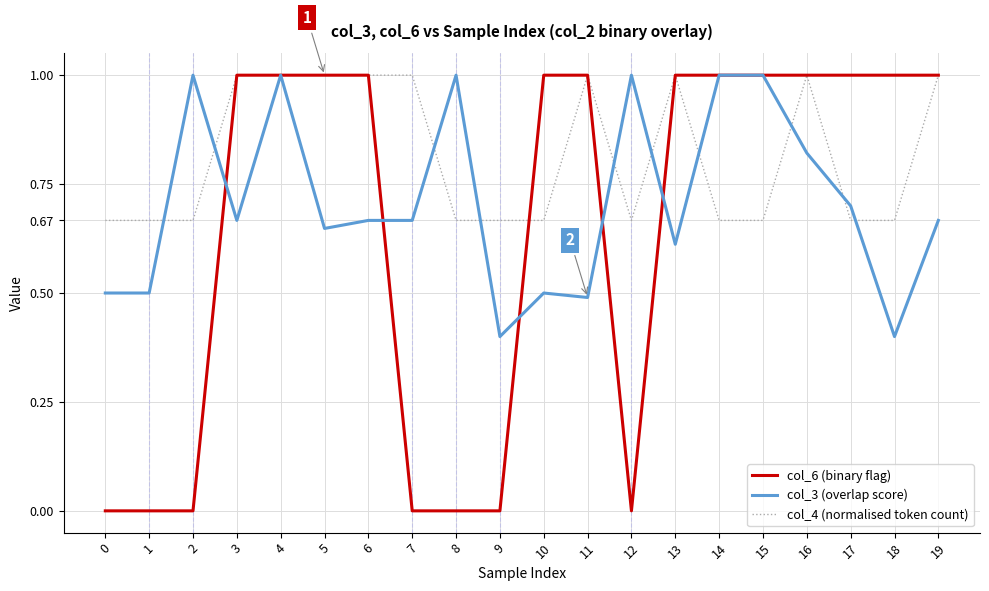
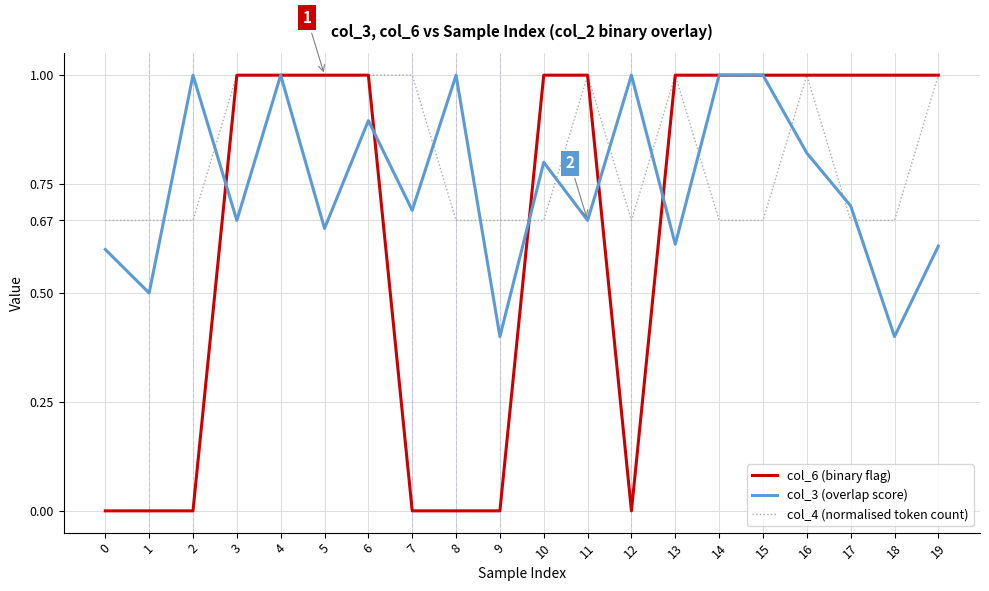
  {
    "col_6 (binary flag)": {
      "0": 0.00,
      "1": 0.00,
      "2": 0.00,
      "7": 0.00,
      "8": 0.00,
      "9": 0.00,
      "10": 1.00,
      "12": 0.00,
      "17": 1.00,
      "18": 1.00
    },
    "col_3 (overlap score)": {
-     "0": 0.5,
+     "0": 0.6,
      "1": 0.50,
      "2": 1.00,
      "3": 0.67,
      "5": 0.65,
-     "6": 0.67,
-     "7": 0.67,
+     "6": 0.90,
+     "7": 0.69,
      "8": 1.00,
      "9": 0.40,
-     "10": 0.5,
-     "11": 0.49,
+     "10": 0.8,
+     "11": 0.67,
      "12": 1.00,
      "13": 0.61,
      "16": 0.82,
      "17": 0.70,
      "18": 0.40,
-     "19": 0.67
+     "19": 0.61
    },
    "col_4 (normalised token count)": {
      "0": 0.67,
      "1": 0.67,
      "2": 0.67,
      "7": 1.00,
      "8": 0.67,
      "9": 0.67,
      "10": 0.67,
      "12": 0.67,
      "14": 0.67,
      "15": 0.67,
      "17": 0.67,
      "18": 0.67
    }
  }
